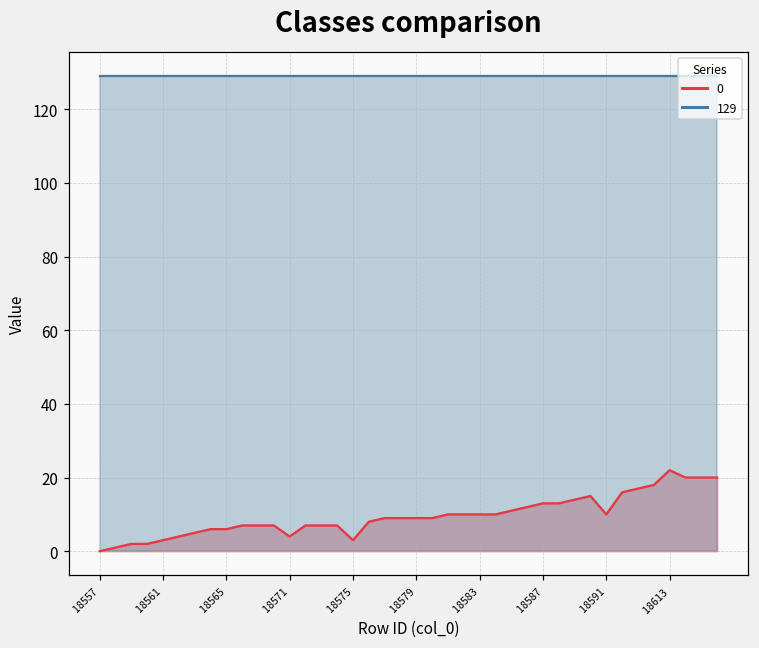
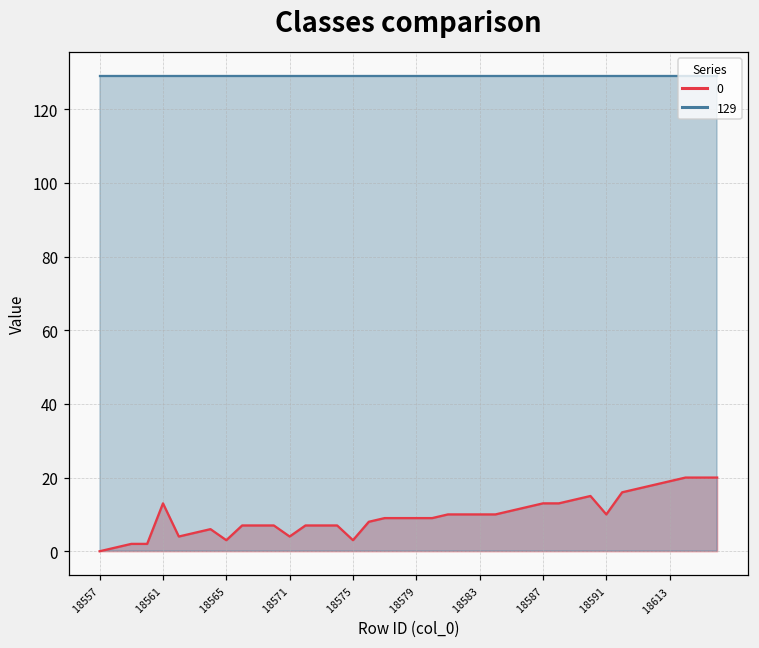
  {
    "0": {
      "18557": 0,
-     "18561": 3,
-     "18565": 6,
+     "18561": 13,
+     "18565": 3,
      "18571": 4,
      "18575": 3,
      "18579": 9,
      "18583": 10,
      "18587": 13,
      "18591": 10,
-     "18613": 22
+     "18613": 19
    },
    "129": {
      "18557": 129,
      "18561": 129,
      "18565": 129,
      "18571": 129,
      "18575": 129,
      "18579": 129,
      "18583": 129,
      "18587": 129,
      "18591": 129,
      "18613": 129
    }
  }
